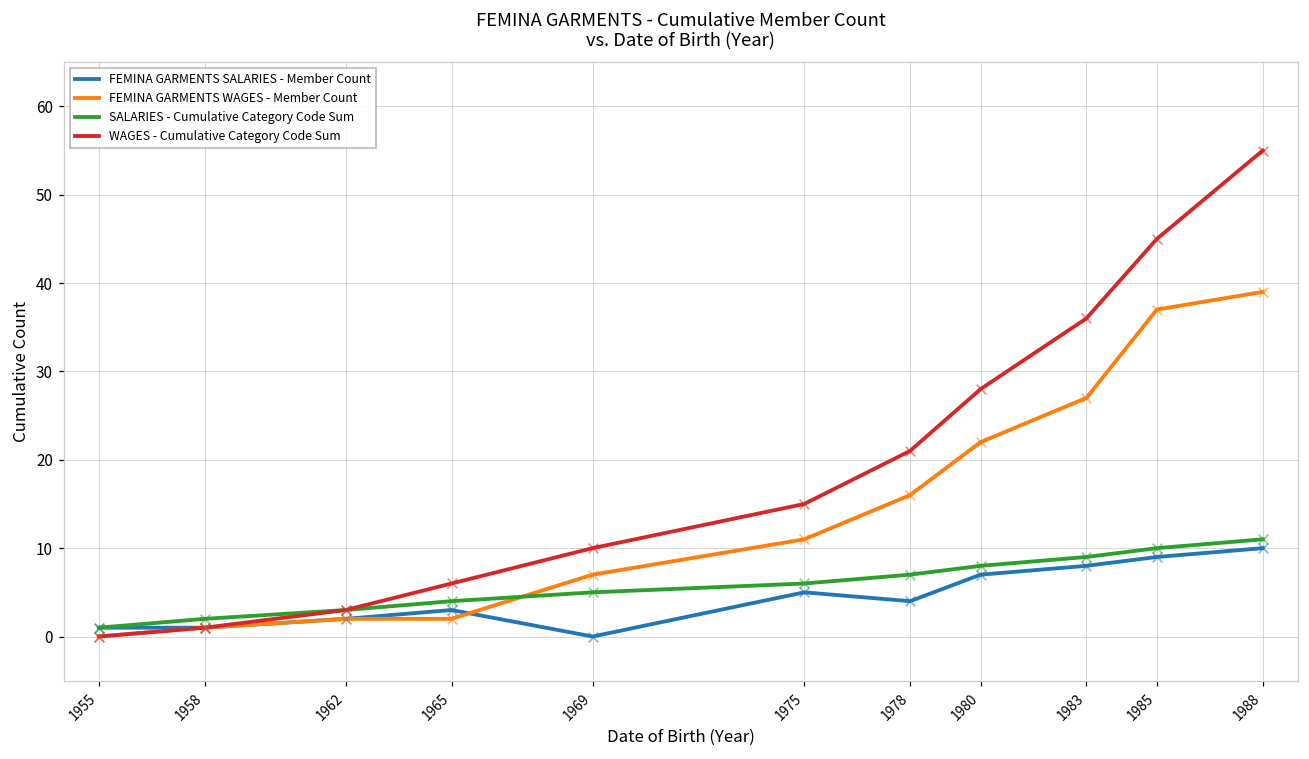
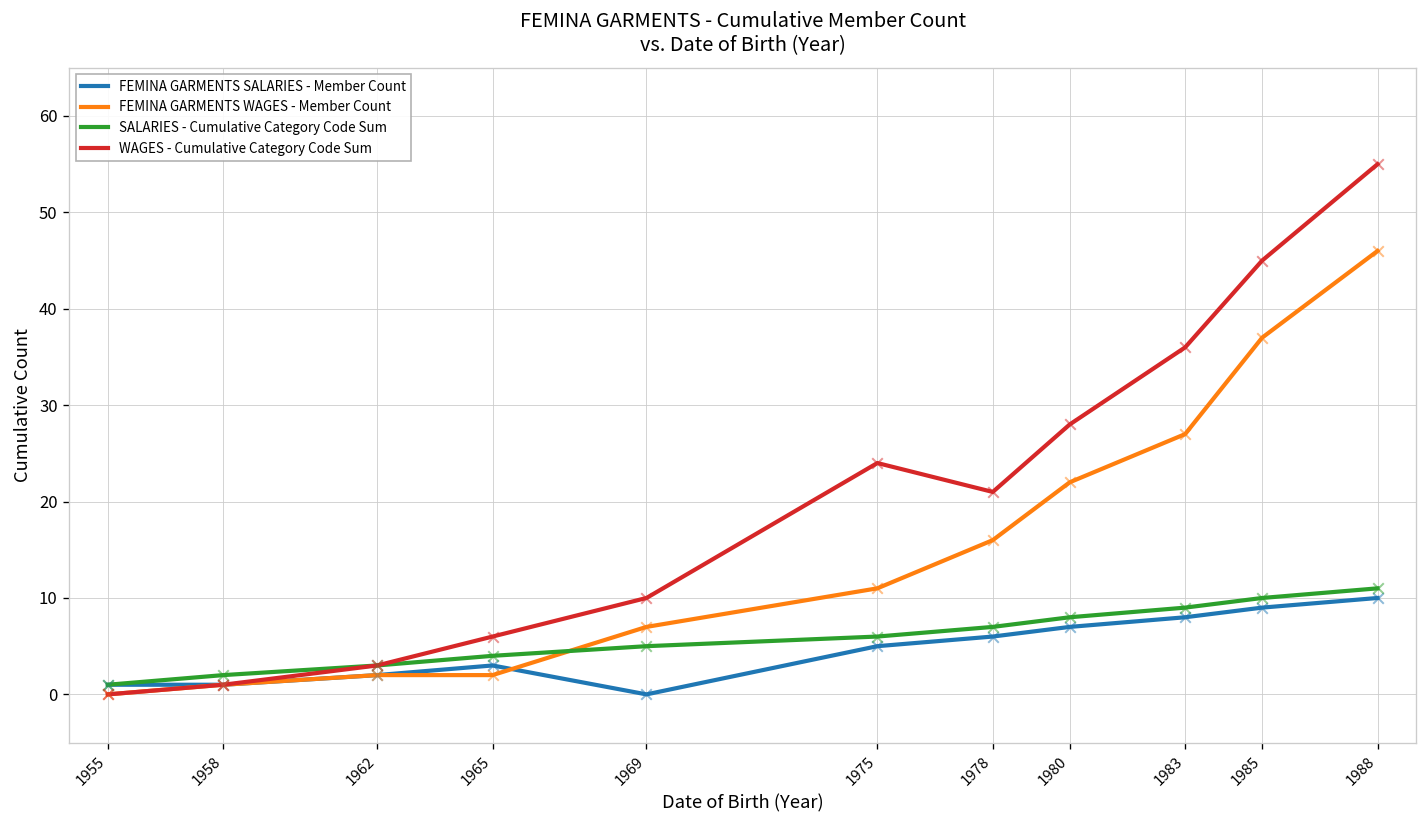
  {
    "FEMINA GARMENTS SALARIES - Member Count": {
      "1965": 3,
      "1969": 0,
      "1975": 5,
-     "1978": 4,
+     "1978": 6,
      "1980": 7,
      "1983": 8,
      "1985": 9,
      "1988": 10
    },
    "FEMINA GARMENTS WAGES - Member Count": {
      "1965": 2,
      "1969": 7,
      "1975": 11,
      "1978": 16,
      "1980": 22,
      "1983": 27,
      "1985": 37,
-     "1988": 39
+     "1988": 46
    },
    "SALARIES - Cumulative Category Code Sum": {
      "1958": 2,
      "1965": 4,
      "1969": 5,
      "1975": 6,
      "1978": 7,
      "1980": 8,
      "1983": 9,
      "1985": 10,
      "1988": 11
    },
    "WAGES - Cumulative Category Code Sum": {
      "1965": 6,
      "1969": 10,
-     "1975": 15,
+     "1975": 24,
      "1978": 21,
      "1980": 28,
      "1983": 36,
      "1985": 45,
      "1988": 55
    }
  }
